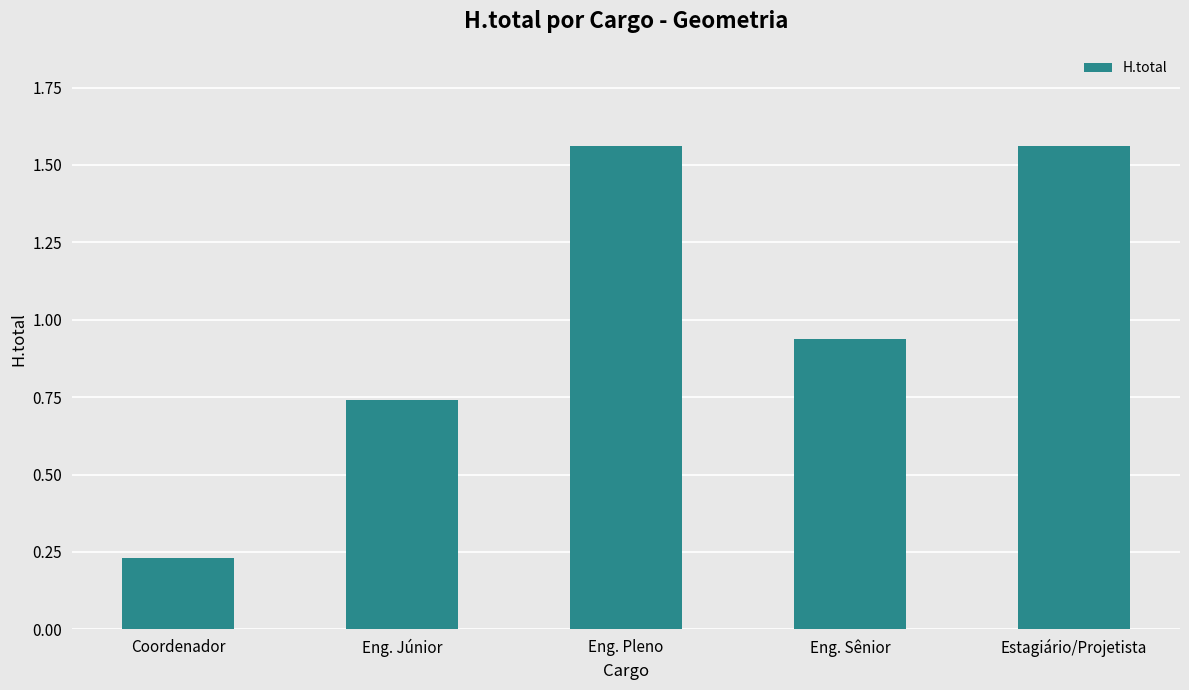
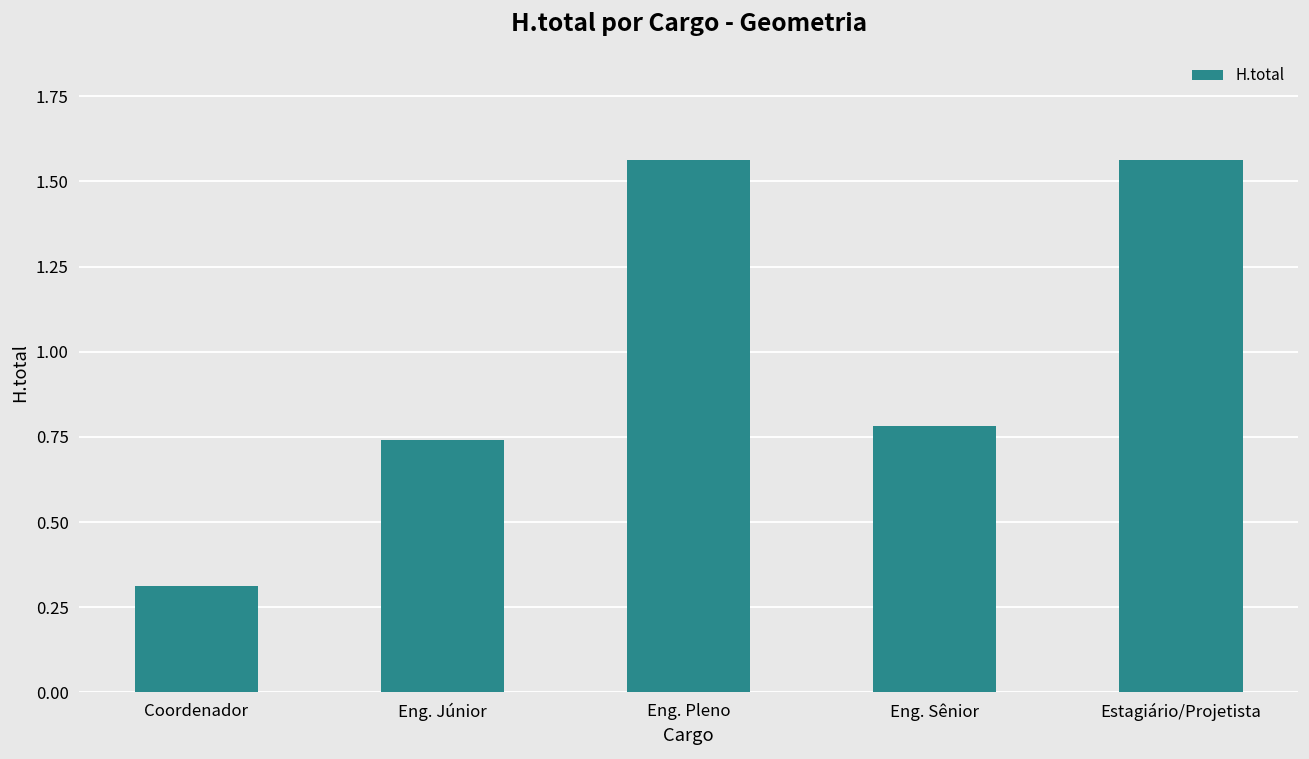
  {
-   "Coordenador": 0.23,
+   "Coordenador": 0.31,
    "Eng. Júnior": 0.74,
    "Eng. Pleno": 1.56,
-   "Eng. Sênior": 0.94,
+   "Eng. Sênior": 0.78,
    "Estagiário/Projetista": 1.56
  }
